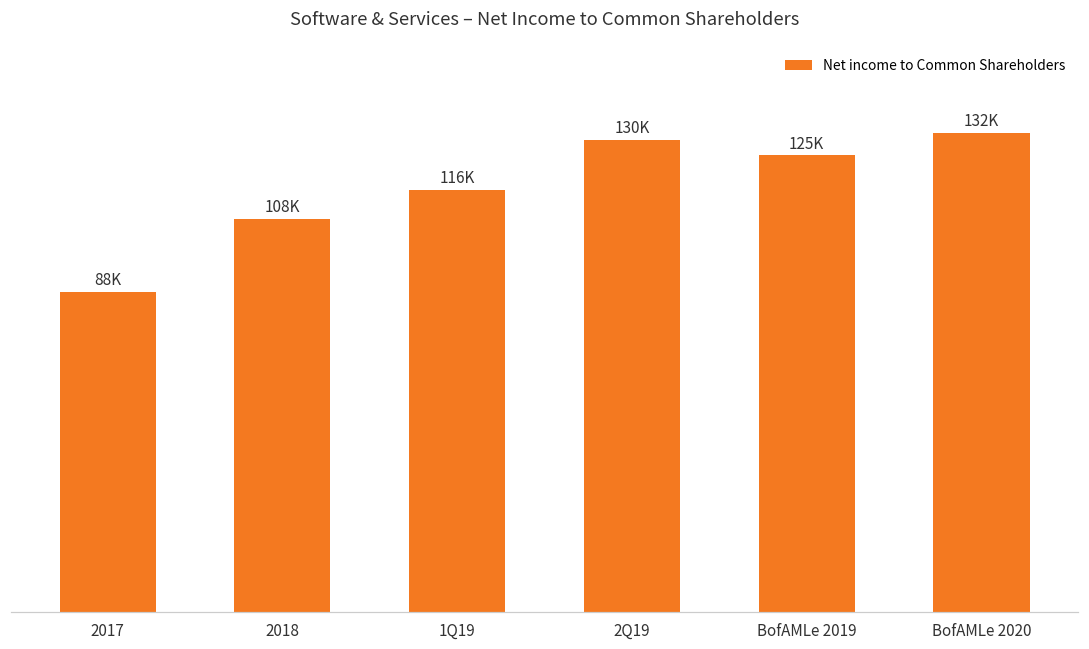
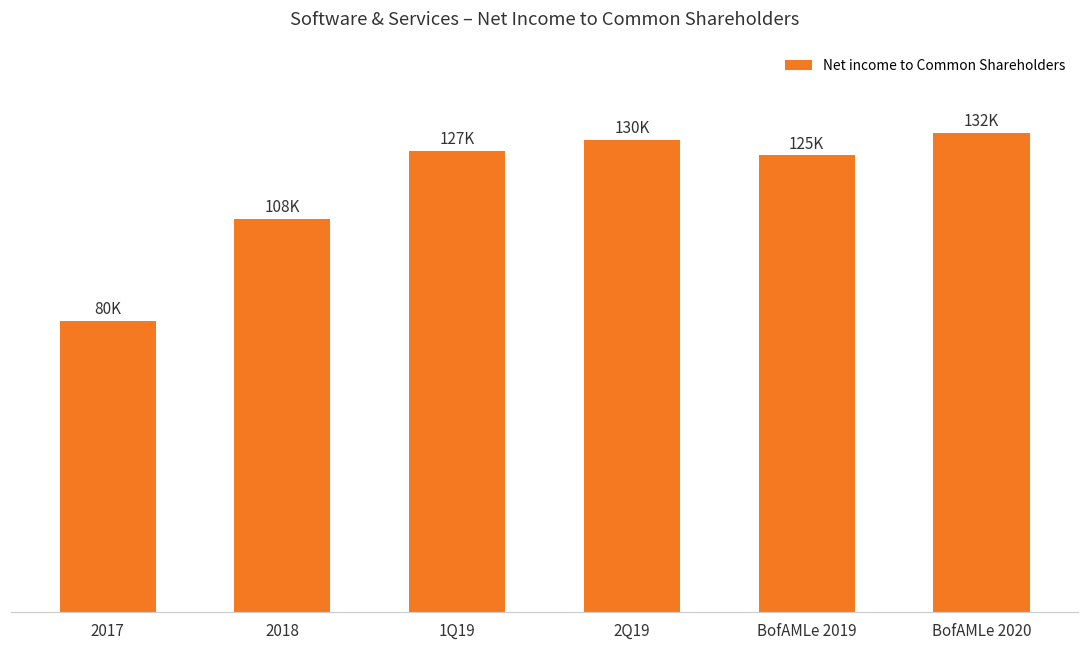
  {
-   "2017": "88K",
+   "2017": "80K",
    "2018": "108K",
-   "1Q19": "116K",
+   "1Q19": "127K",
    "2Q19": "130K",
    "BofAMLe 2019": "125K",
    "BofAMLe 2020": "132K"
  }
